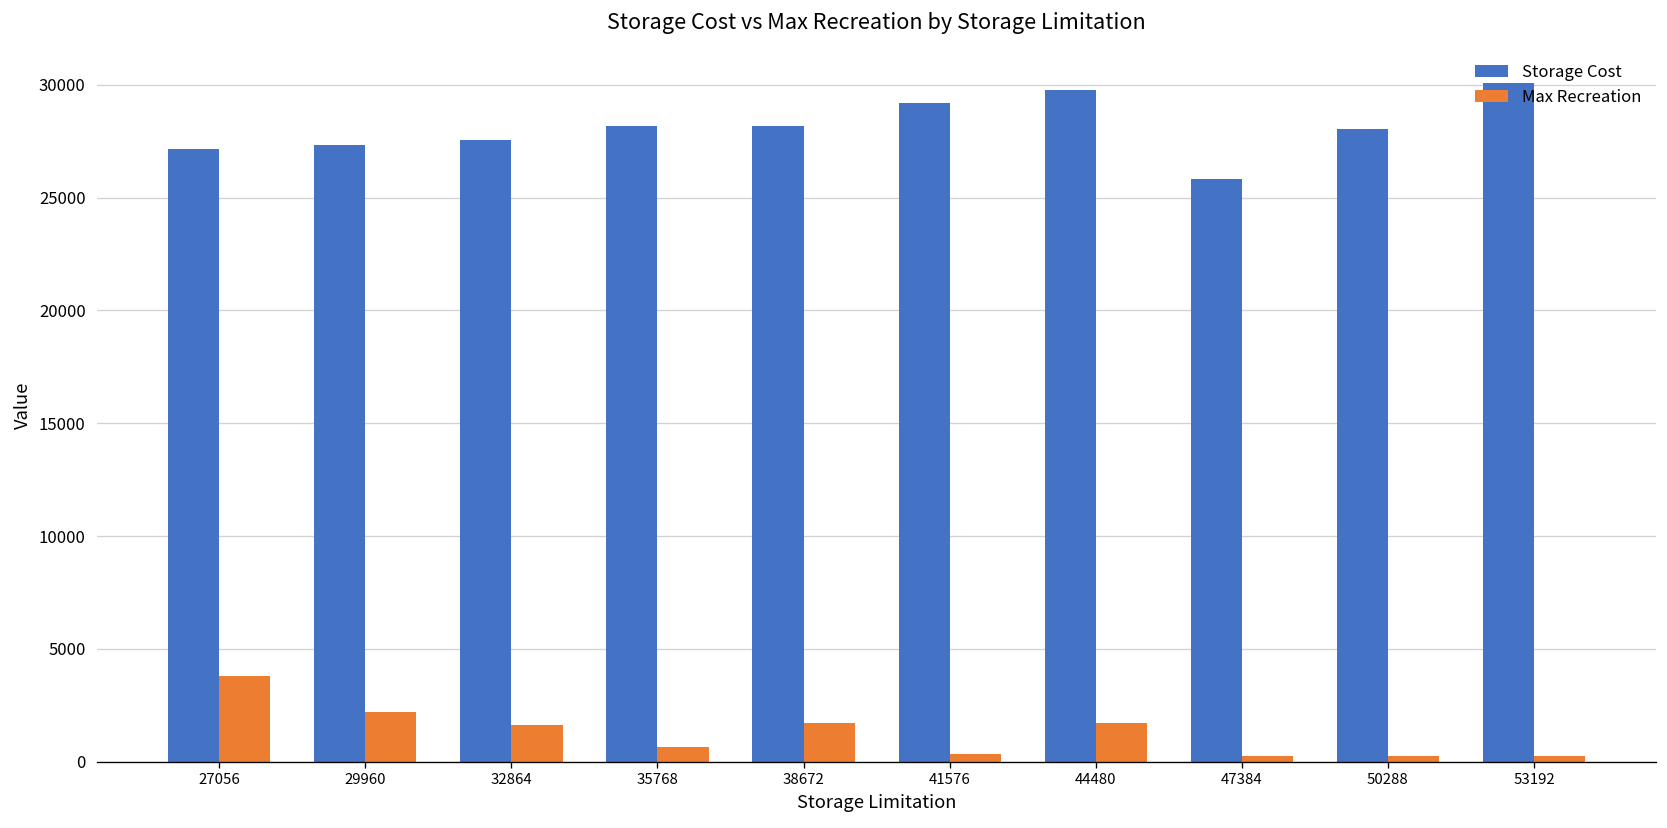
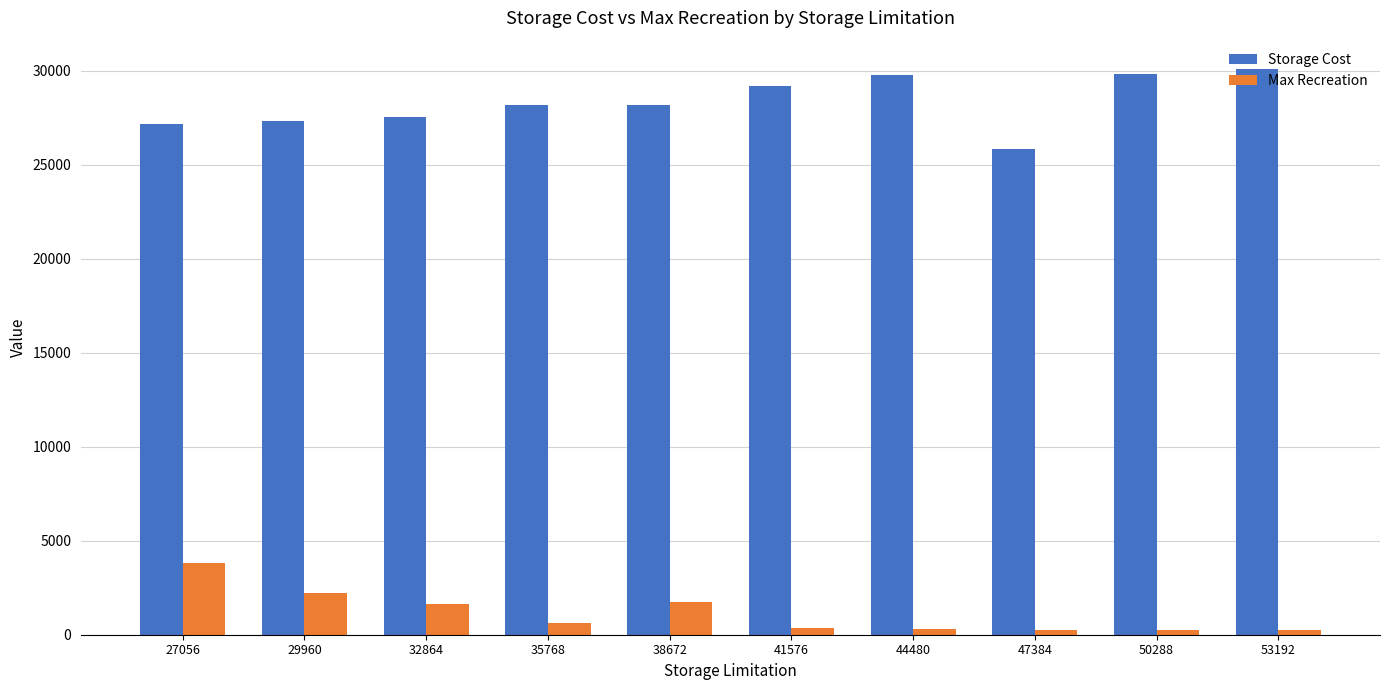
  {
    "Storage Cost": {
      "27056": 27100,
      "29960": 27300,
      "32864": 27600,
      "35768": 28200,
      "38672": 28200,
      "41576": 29200,
      "44480": 29800,
      "47384": 25800,
-     "50288": 28000,
+     "50288": 29800,
      "53192": 30100
    },
    "Max Recreation": {
      "27056": 3800,
      "29960": 2200,
      "32864": 1600,
      "35768": 600,
      "38672": 1700,
      "41576": 300,
-     "44480": 1700,
+     "44480": 300,
      "47384": 300,
      "50288": 300,
      "53192": 300
    }
  }
